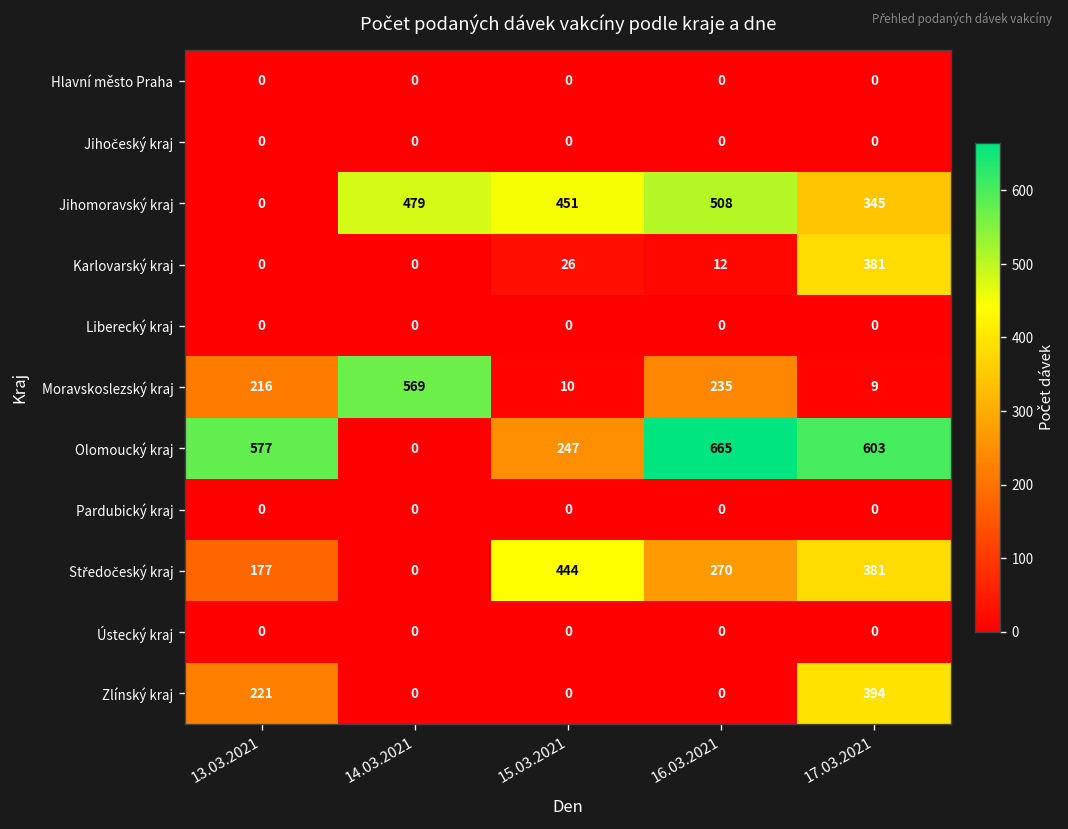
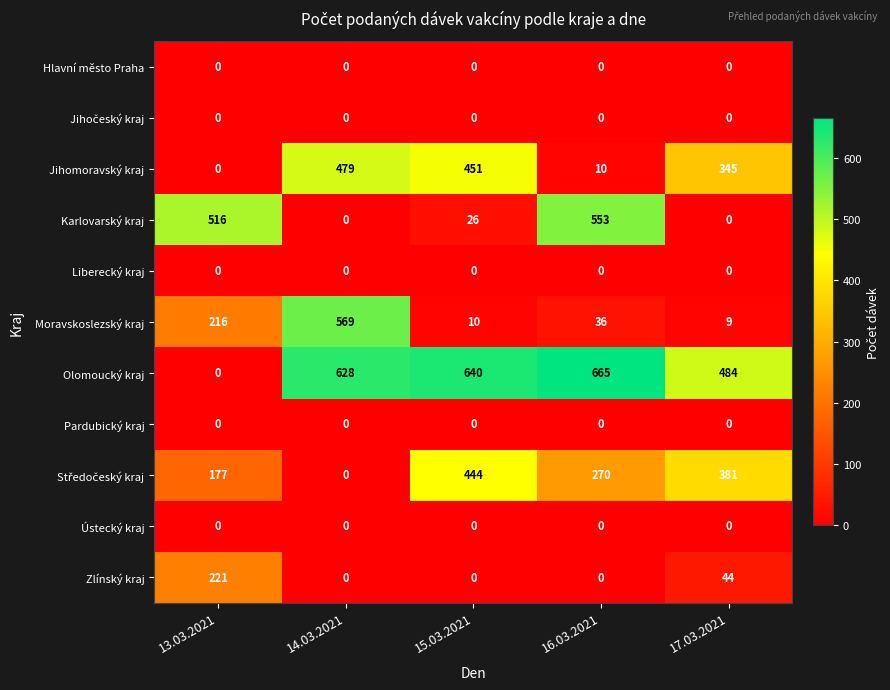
  {
    "Hlavní město Praha": {
      "13.03.2021": 0,
      "14.03.2021": 0,
      "15.03.2021": 0,
      "16.03.2021": 0,
      "17.03.2021": 0
    },
    "Jihočeský kraj": {
      "13.03.2021": 0,
      "14.03.2021": 0,
      "15.03.2021": 0,
      "16.03.2021": 0,
      "17.03.2021": 0
    },
    "Jihomoravský kraj": {
      "13.03.2021": 0,
      "14.03.2021": 479,
      "15.03.2021": 451,
-     "16.03.2021": 508,
+     "16.03.2021": 10,
      "17.03.2021": 345
    },
    "Karlovarský kraj": {
-     "13.03.2021": 0,
+     "13.03.2021": 516,
      "14.03.2021": 0,
      "15.03.2021": 26,
-     "16.03.2021": 12,
-     "17.03.2021": 381
+     "16.03.2021": 553,
+     "17.03.2021": 0
    },
    "Liberecký kraj": {
      "13.03.2021": 0,
      "14.03.2021": 0,
      "15.03.2021": 0,
      "16.03.2021": 0,
      "17.03.2021": 0
    },
    "Moravskoslezský kraj": {
      "13.03.2021": 216,
      "14.03.2021": 569,
      "15.03.2021": 10,
-     "16.03.2021": 235,
+     "16.03.2021": 36,
      "17.03.2021": 9
    },
    "Olomoucký kraj": {
-     "13.03.2021": 577,
-     "14.03.2021": 0,
-     "15.03.2021": 247,
+     "13.03.2021": 0,
+     "14.03.2021": 628,
+     "15.03.2021": 640,
      "16.03.2021": 665,
-     "17.03.2021": 603
+     "17.03.2021": 484
    },
    "Pardubický kraj": {
      "13.03.2021": 0,
      "14.03.2021": 0,
      "15.03.2021": 0,
      "16.03.2021": 0,
      "17.03.2021": 0
    },
    "Středočeský kraj": {
      "13.03.2021": 177,
      "14.03.2021": 0,
      "15.03.2021": 444,
      "16.03.2021": 270,
      "17.03.2021": 381
    },
    "Ústecký kraj": {
      "13.03.2021": 0,
      "14.03.2021": 0,
      "15.03.2021": 0,
      "16.03.2021": 0,
      "17.03.2021": 0
    },
    "Zlínský kraj": {
      "13.03.2021": 221,
      "14.03.2021": 0,
      "15.03.2021": 0,
      "16.03.2021": 0,
-     "17.03.2021": 394
+     "17.03.2021": 44
    }
  }
